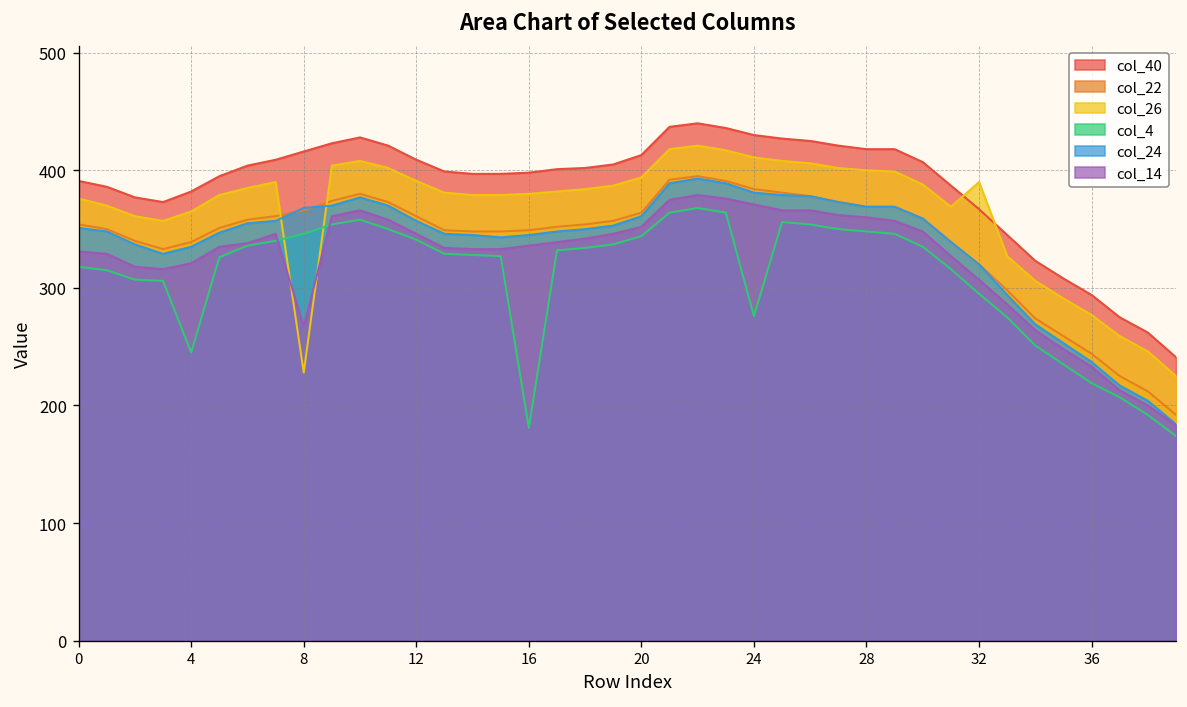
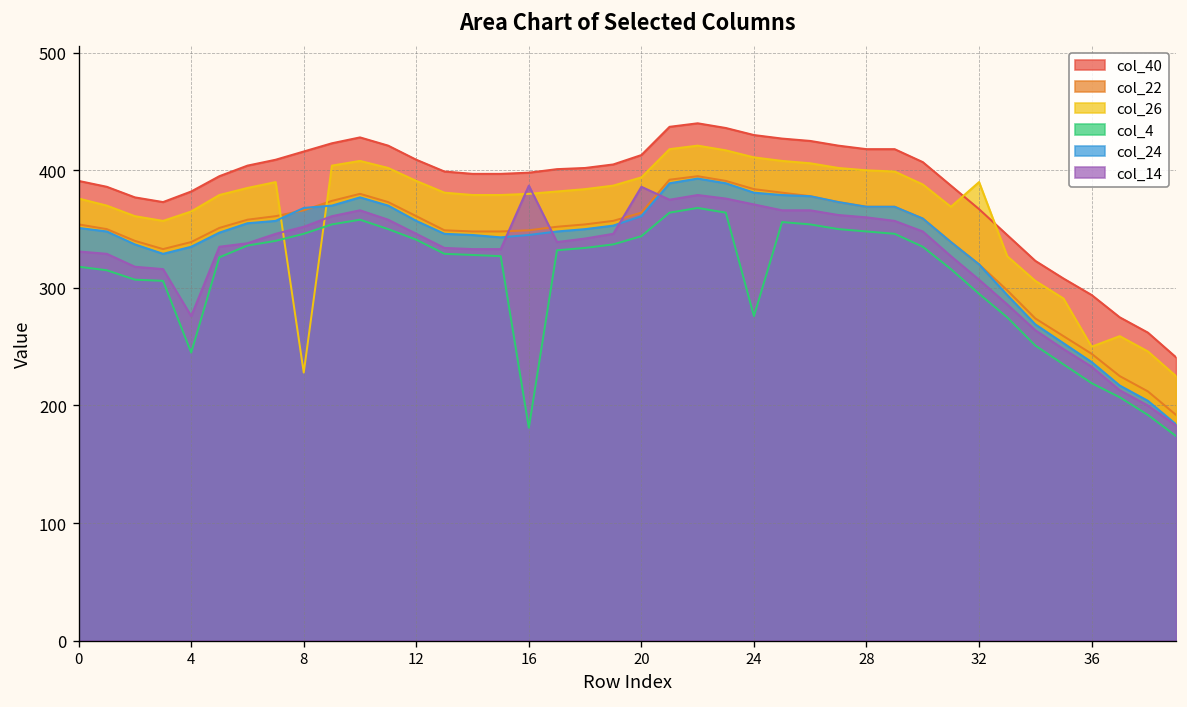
  {
    "col_26": {
      "0": 380,
      "4": 370,
      "8": 230,
      "12": 390,
      "16": 380,
      "20": 390,
      "24": 410,
      "28": 400,
      "32": 390,
-     "36": 280
+     "36": 250
    },
    "col_4": {
      "0": 320,
      "4": 250,
      "8": 350,
      "12": 340,
      "16": 180,
      "20": 340,
      "24": 280,
      "28": 350,
      "32": 300,
      "36": 220
    },
    "col_24": {
      "0": 350,
      "4": 340,
      "12": 360,
      "16": 350,
      "20": 360,
      "24": 380,
      "36": 240
    },
    "col_14": {
      "0": 330,
-     "4": 320,
-     "8": 270,
+     "4": 280,
+     "8": 350,
      "12": 350,
-     "16": 340,
-     "20": 350,
+     "16": 390,
+     "20": 390,
      "24": 370,
      "28": 360,
      "32": 310,
      "36": 230
    }
  }
